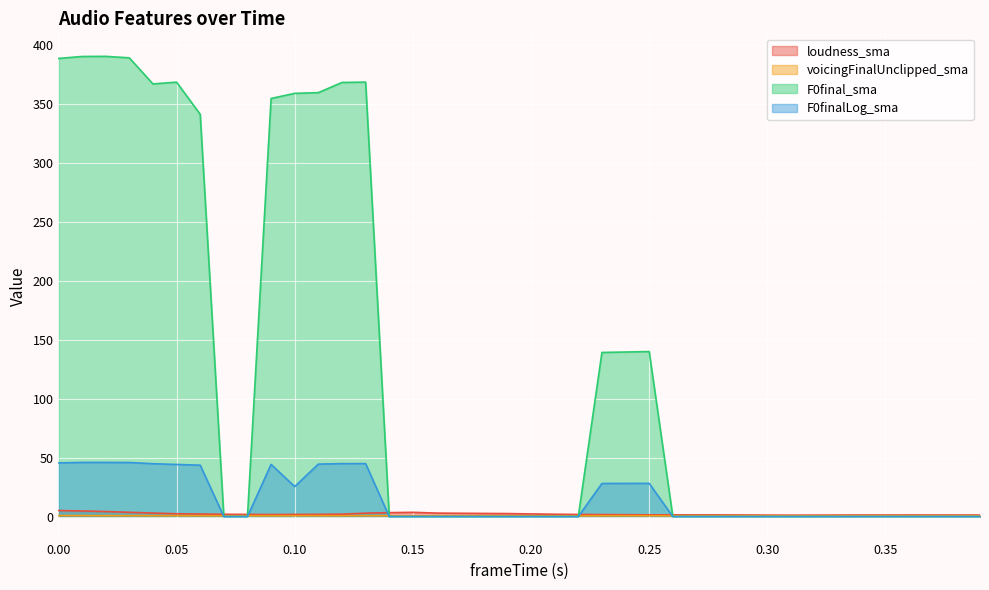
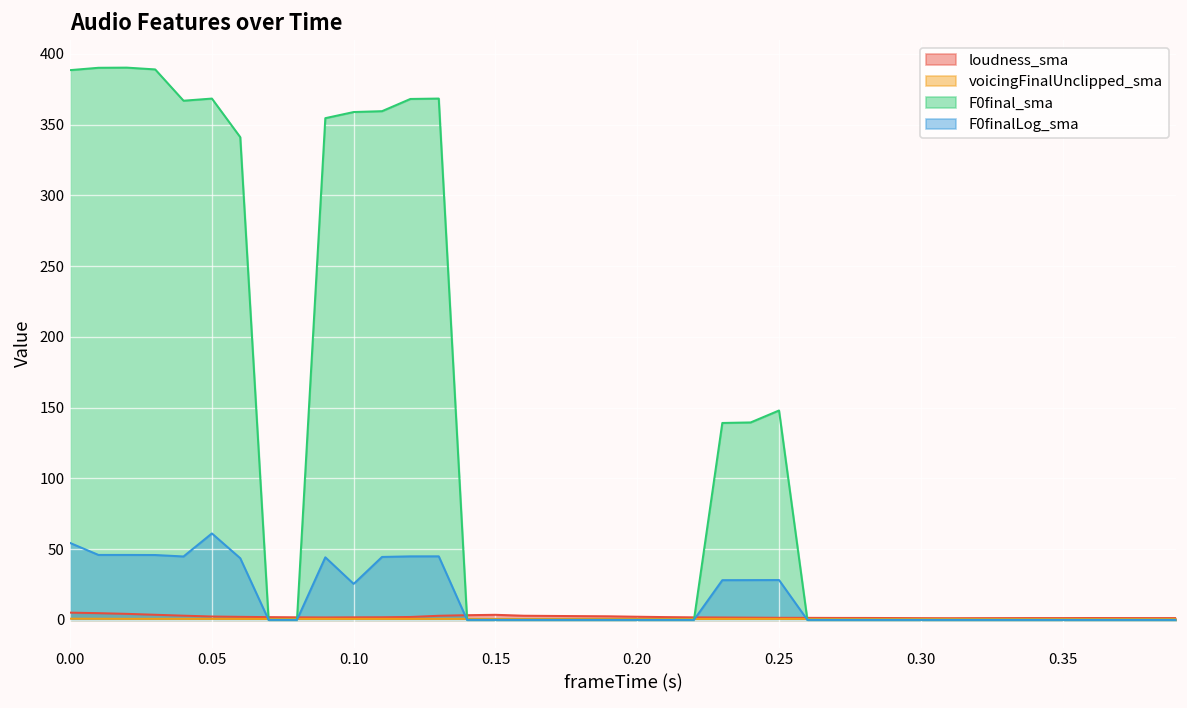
  {
    "loudness_sma": {
      "0.00": 5,
      "0.15": 4
    },
    "voicingFinalUnclipped_sma": {
      "0.00": 1
    },
    "F0final_sma": {
      "0.00": 389,
      "0.05": 368,
      "0.10": 359,
-     "0.25": 140
+     "0.25": 148
    },
    "F0finalLog_sma": {
-     "0.00": 46,
-     "0.05": 44,
+     "0.00": 54,
+     "0.05": 61,
      "0.10": 25,
      "0.25": 28
    }
  }
